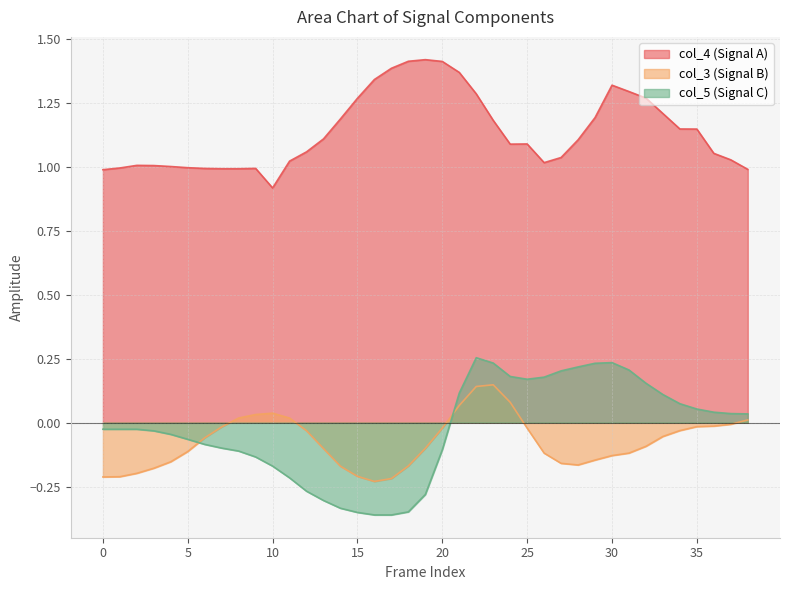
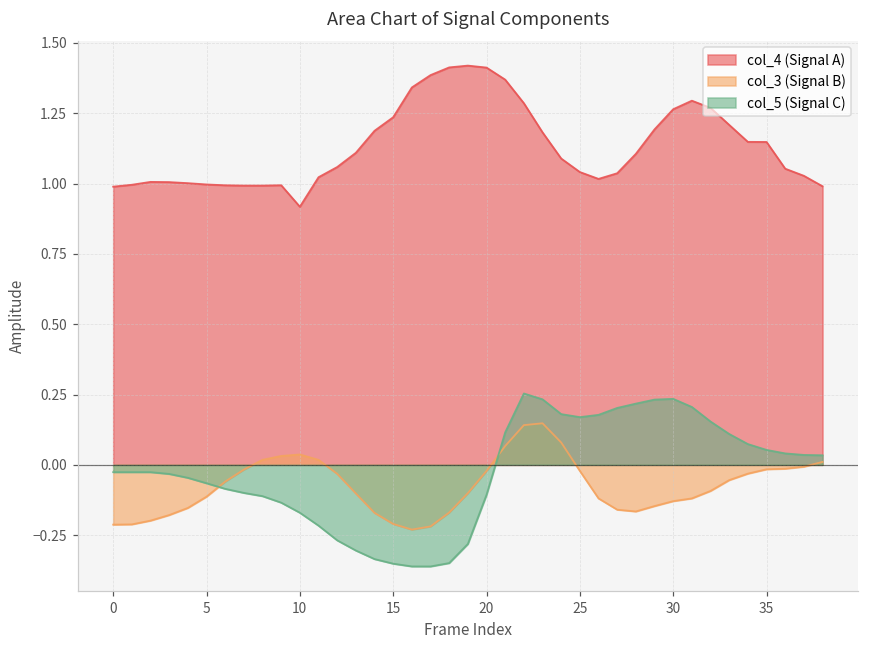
  {
    "col_4 (Signal A)": {
      "0": 0.99,
      "5": 1.00,
      "10": 0.92,
-     "15": 1.27,
+     "15": 1.24,
      "20": 1.41,
-     "25": 1.09,
-     "30": 1.32,
+     "25": 1.04,
+     "30": 1.26,
      "35": 1.15
    }
  }
